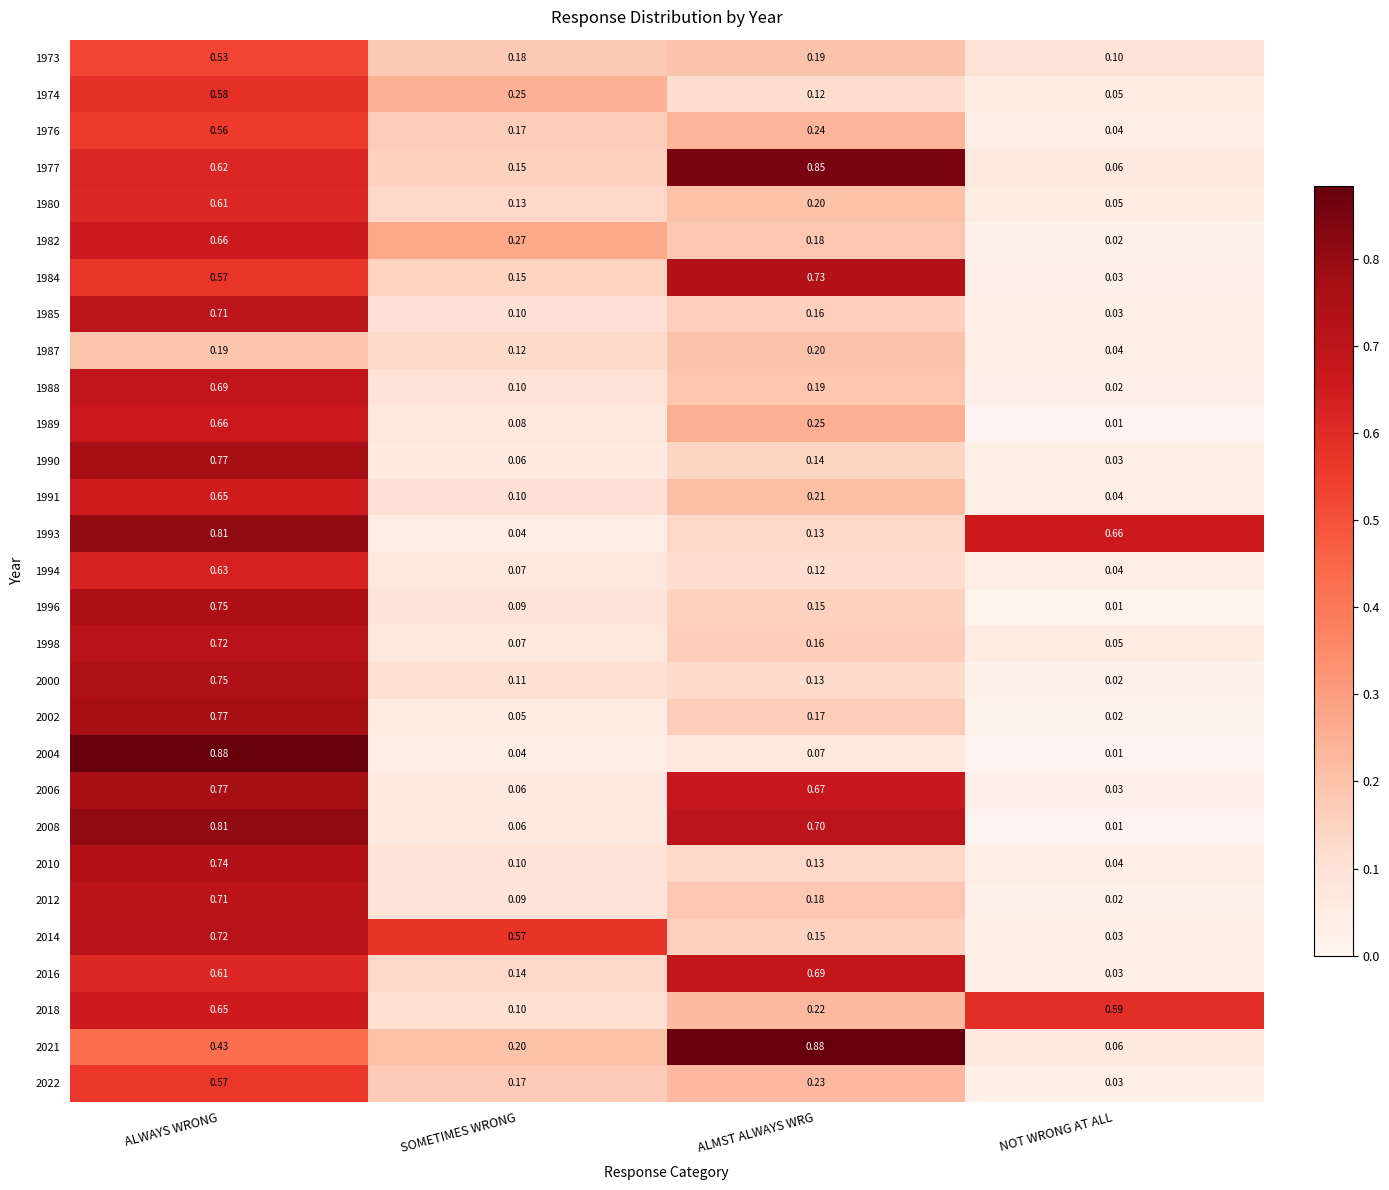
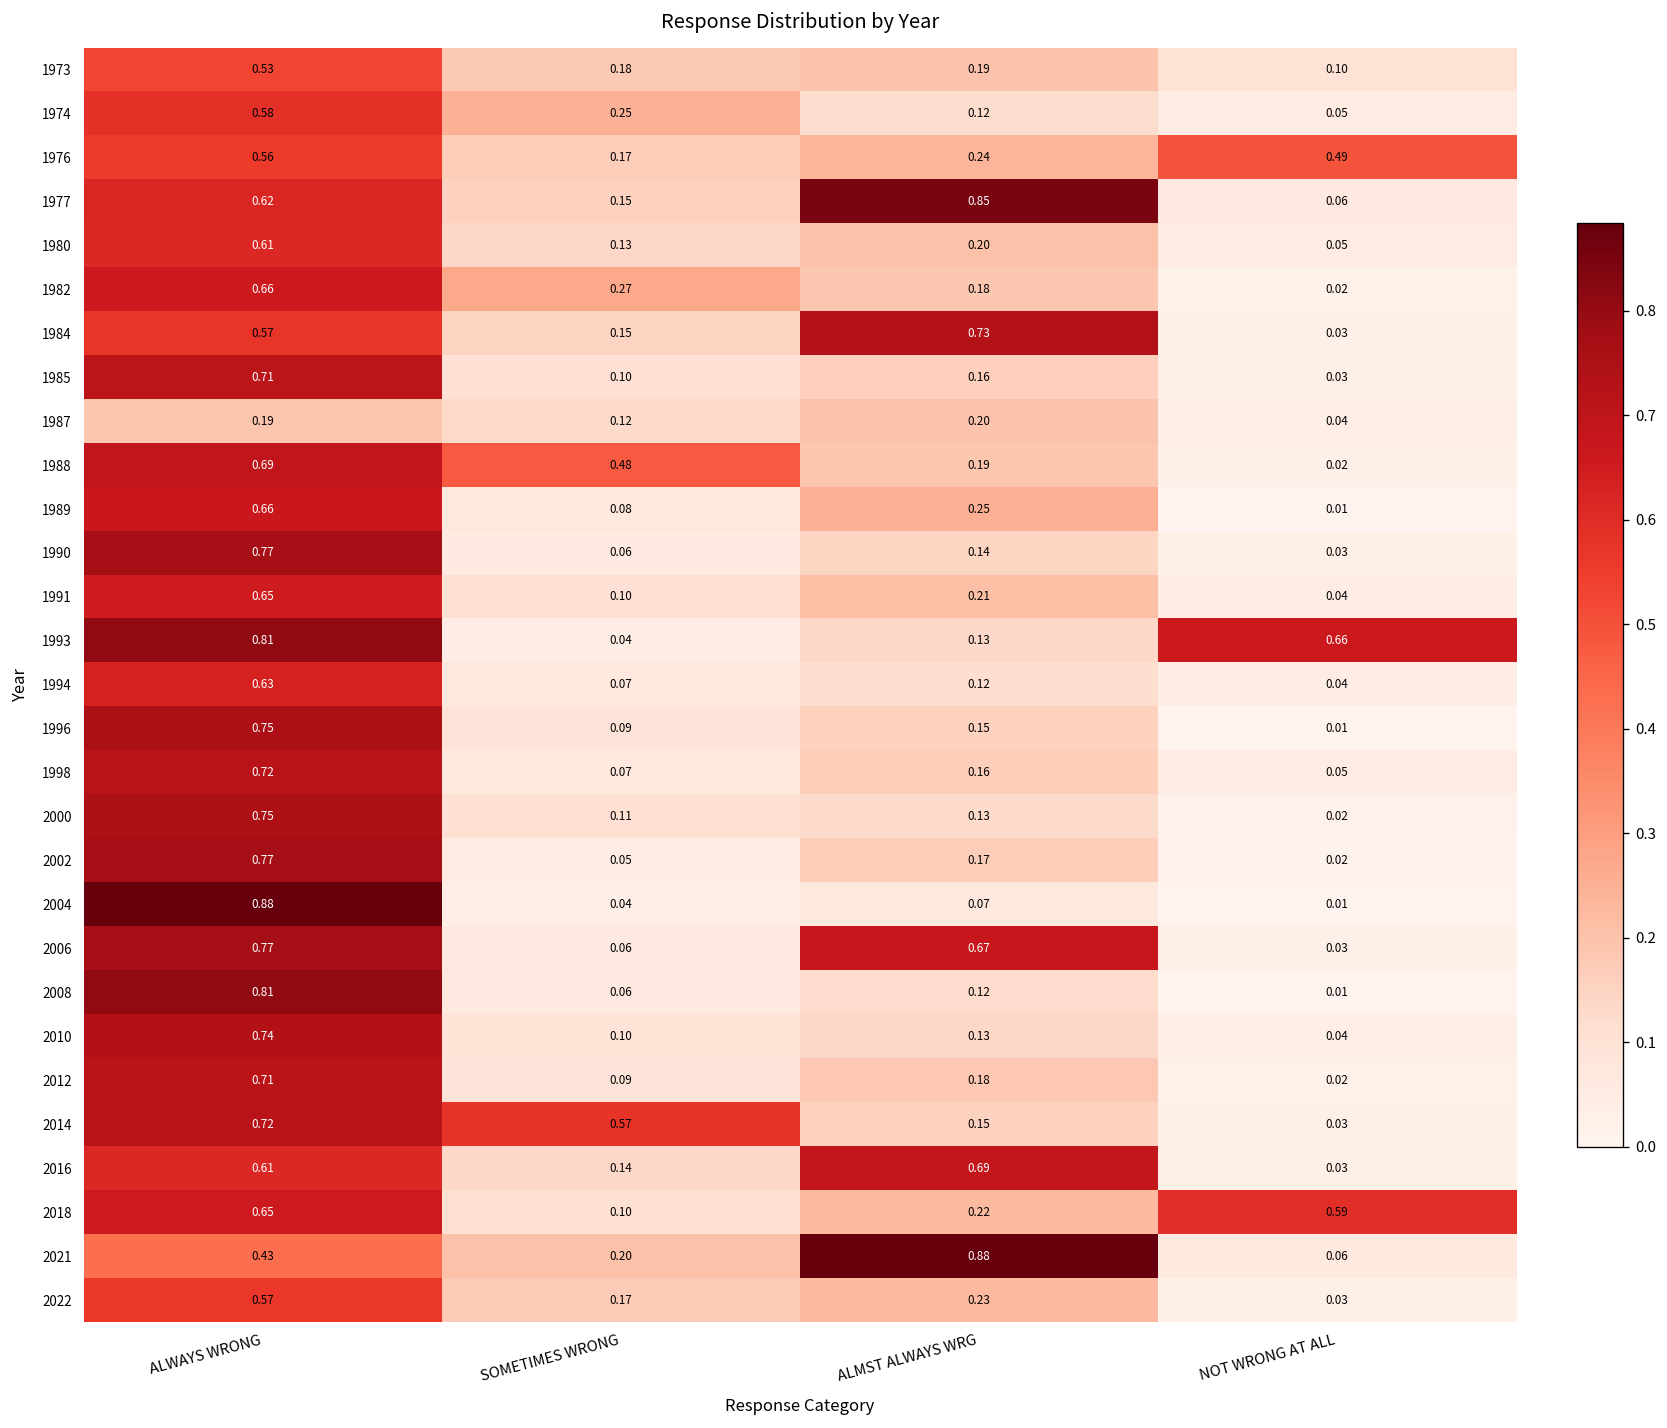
  {
    "1973": {
      "ALWAYS WRONG": 0.53,
      "SOMETIMES WRONG": 0.18,
      "ALMST ALWAYS WRG": 0.19,
      "NOT WRONG AT ALL": 0.10
    },
    "1974": {
      "ALWAYS WRONG": 0.58,
      "SOMETIMES WRONG": 0.25,
      "ALMST ALWAYS WRG": 0.12,
      "NOT WRONG AT ALL": 0.05
    },
    "1976": {
      "ALWAYS WRONG": 0.56,
      "SOMETIMES WRONG": 0.17,
      "ALMST ALWAYS WRG": 0.24,
-     "NOT WRONG AT ALL": 0.04
+     "NOT WRONG AT ALL": 0.49
    },
    "1977": {
      "ALWAYS WRONG": 0.62,
      "SOMETIMES WRONG": 0.15,
      "ALMST ALWAYS WRG": 0.85,
      "NOT WRONG AT ALL": 0.06
    },
    "1980": {
      "ALWAYS WRONG": 0.61,
      "SOMETIMES WRONG": 0.13,
      "ALMST ALWAYS WRG": 0.20,
      "NOT WRONG AT ALL": 0.05
    },
    "1982": {
      "ALWAYS WRONG": 0.66,
      "SOMETIMES WRONG": 0.27,
      "ALMST ALWAYS WRG": 0.18,
      "NOT WRONG AT ALL": 0.02
    },
    "1984": {
      "ALWAYS WRONG": 0.57,
      "SOMETIMES WRONG": 0.15,
      "ALMST ALWAYS WRG": 0.73,
      "NOT WRONG AT ALL": 0.03
    },
    "1985": {
      "ALWAYS WRONG": 0.71,
      "SOMETIMES WRONG": 0.10,
      "ALMST ALWAYS WRG": 0.16,
      "NOT WRONG AT ALL": 0.03
    },
    "1987": {
      "ALWAYS WRONG": 0.19,
      "SOMETIMES WRONG": 0.12,
      "ALMST ALWAYS WRG": 0.20,
      "NOT WRONG AT ALL": 0.04
    },
    "1988": {
      "ALWAYS WRONG": 0.69,
-     "SOMETIMES WRONG": 0.10,
+     "SOMETIMES WRONG": 0.48,
      "ALMST ALWAYS WRG": 0.19,
      "NOT WRONG AT ALL": 0.02
    },
    "1989": {
      "ALWAYS WRONG": 0.66,
      "SOMETIMES WRONG": 0.08,
      "ALMST ALWAYS WRG": 0.25,
      "NOT WRONG AT ALL": 0.01
    },
    "1990": {
      "ALWAYS WRONG": 0.77,
      "SOMETIMES WRONG": 0.06,
      "ALMST ALWAYS WRG": 0.14,
      "NOT WRONG AT ALL": 0.03
    },
    "1991": {
      "ALWAYS WRONG": 0.65,
      "SOMETIMES WRONG": 0.10,
      "ALMST ALWAYS WRG": 0.21,
      "NOT WRONG AT ALL": 0.04
    },
    "1993": {
      "ALWAYS WRONG": 0.81,
      "SOMETIMES WRONG": 0.04,
      "ALMST ALWAYS WRG": 0.13,
      "NOT WRONG AT ALL": 0.66
    },
    "1994": {
      "ALWAYS WRONG": 0.63,
      "SOMETIMES WRONG": 0.07,
      "ALMST ALWAYS WRG": 0.12,
      "NOT WRONG AT ALL": 0.04
    },
    "1996": {
      "ALWAYS WRONG": 0.75,
      "SOMETIMES WRONG": 0.09,
      "ALMST ALWAYS WRG": 0.15,
      "NOT WRONG AT ALL": 0.01
    },
    "1998": {
      "ALWAYS WRONG": 0.72,
      "SOMETIMES WRONG": 0.07,
      "ALMST ALWAYS WRG": 0.16,
      "NOT WRONG AT ALL": 0.05
    },
    "2000": {
      "ALWAYS WRONG": 0.75,
      "SOMETIMES WRONG": 0.11,
      "ALMST ALWAYS WRG": 0.13,
      "NOT WRONG AT ALL": 0.02
    },
    "2002": {
      "ALWAYS WRONG": 0.77,
      "SOMETIMES WRONG": 0.05,
      "ALMST ALWAYS WRG": 0.17,
      "NOT WRONG AT ALL": 0.02
    },
    "2004": {
      "ALWAYS WRONG": 0.88,
      "SOMETIMES WRONG": 0.04,
      "ALMST ALWAYS WRG": 0.07,
      "NOT WRONG AT ALL": 0.01
    },
    "2006": {
      "ALWAYS WRONG": 0.77,
      "SOMETIMES WRONG": 0.06,
      "ALMST ALWAYS WRG": 0.67,
      "NOT WRONG AT ALL": 0.03
    },
    "2008": {
      "ALWAYS WRONG": 0.81,
      "SOMETIMES WRONG": 0.06,
-     "ALMST ALWAYS WRG": 0.70,
+     "ALMST ALWAYS WRG": 0.12,
      "NOT WRONG AT ALL": 0.01
    },
    "2010": {
      "ALWAYS WRONG": 0.74,
      "SOMETIMES WRONG": 0.10,
      "ALMST ALWAYS WRG": 0.13,
      "NOT WRONG AT ALL": 0.04
    },
    "2012": {
      "ALWAYS WRONG": 0.71,
      "SOMETIMES WRONG": 0.09,
      "ALMST ALWAYS WRG": 0.18,
      "NOT WRONG AT ALL": 0.02
    },
    "2014": {
      "ALWAYS WRONG": 0.72,
      "SOMETIMES WRONG": 0.57,
      "ALMST ALWAYS WRG": 0.15,
      "NOT WRONG AT ALL": 0.03
    },
    "2016": {
      "ALWAYS WRONG": 0.61,
      "SOMETIMES WRONG": 0.14,
      "ALMST ALWAYS WRG": 0.69,
      "NOT WRONG AT ALL": 0.03
    },
    "2018": {
      "ALWAYS WRONG": 0.65,
      "SOMETIMES WRONG": 0.10,
      "ALMST ALWAYS WRG": 0.22,
      "NOT WRONG AT ALL": 0.59
    },
    "2021": {
      "ALWAYS WRONG": 0.43,
      "SOMETIMES WRONG": 0.20,
      "ALMST ALWAYS WRG": 0.88,
      "NOT WRONG AT ALL": 0.06
    },
    "2022": {
      "ALWAYS WRONG": 0.57,
      "SOMETIMES WRONG": 0.17,
      "ALMST ALWAYS WRG": 0.23,
      "NOT WRONG AT ALL": 0.03
    }
  }
